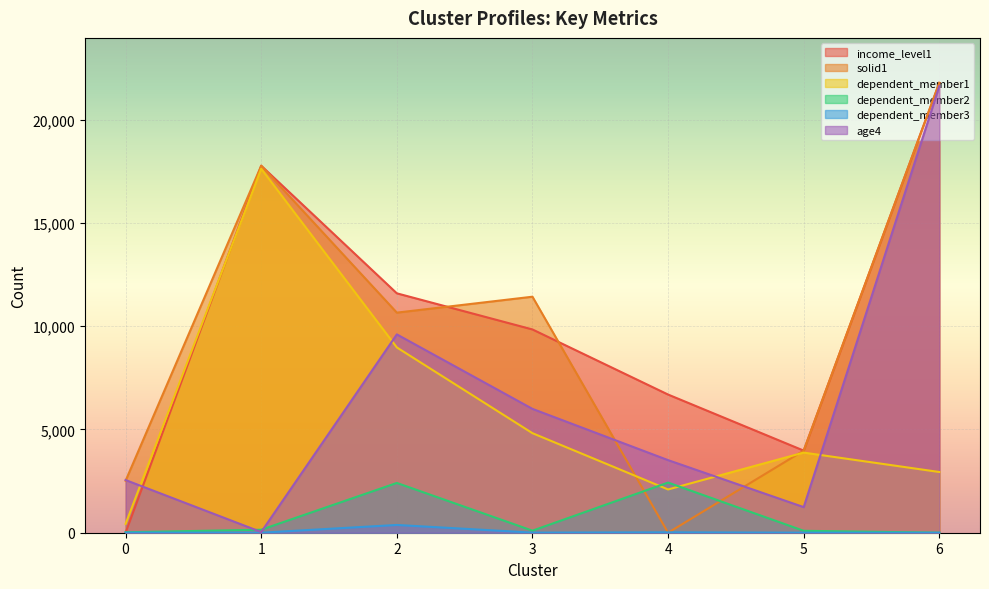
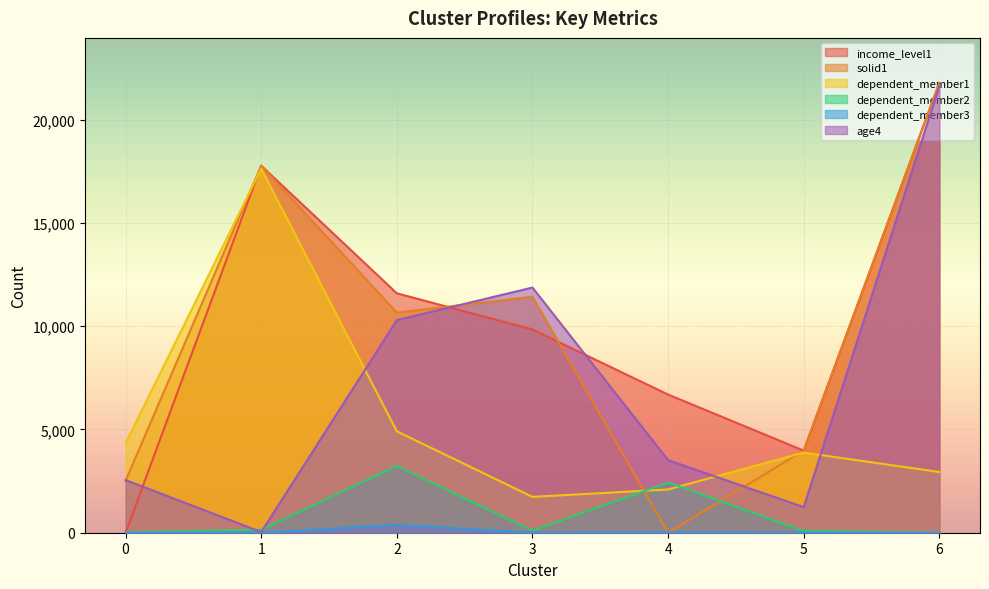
  {
    "dependent_member1": {
-     "0": "400",
+     "0": "4,300",
      "1": "17,600",
-     "2": "9,000",
-     "3": "4,800",
+     "2": "4,900",
+     "3": "1,700",
      "4": "2,100",
      "6": "2,900"
    },
    "dependent_member2": {
-     "2": "2,400",
+     "2": "3,200",
      "4": "2,400"
    },
    "dependent_member3": {
      "2": "400"
    },
    "age4": {
-     "2": "9,600",
-     "3": "6,000",
+     "2": "10,300",
+     "3": "11,900",
      "4": "3,500",
      "5": "1,200"
    }
  }
